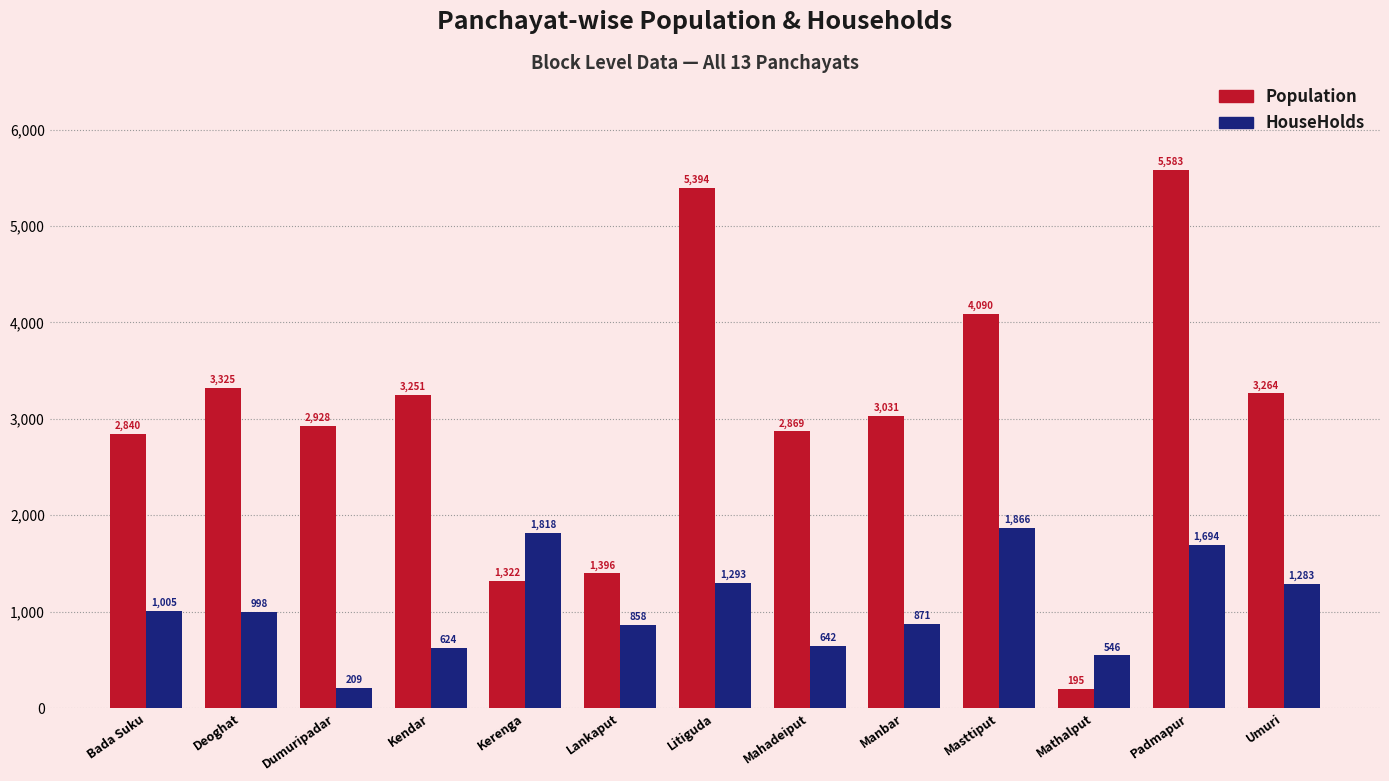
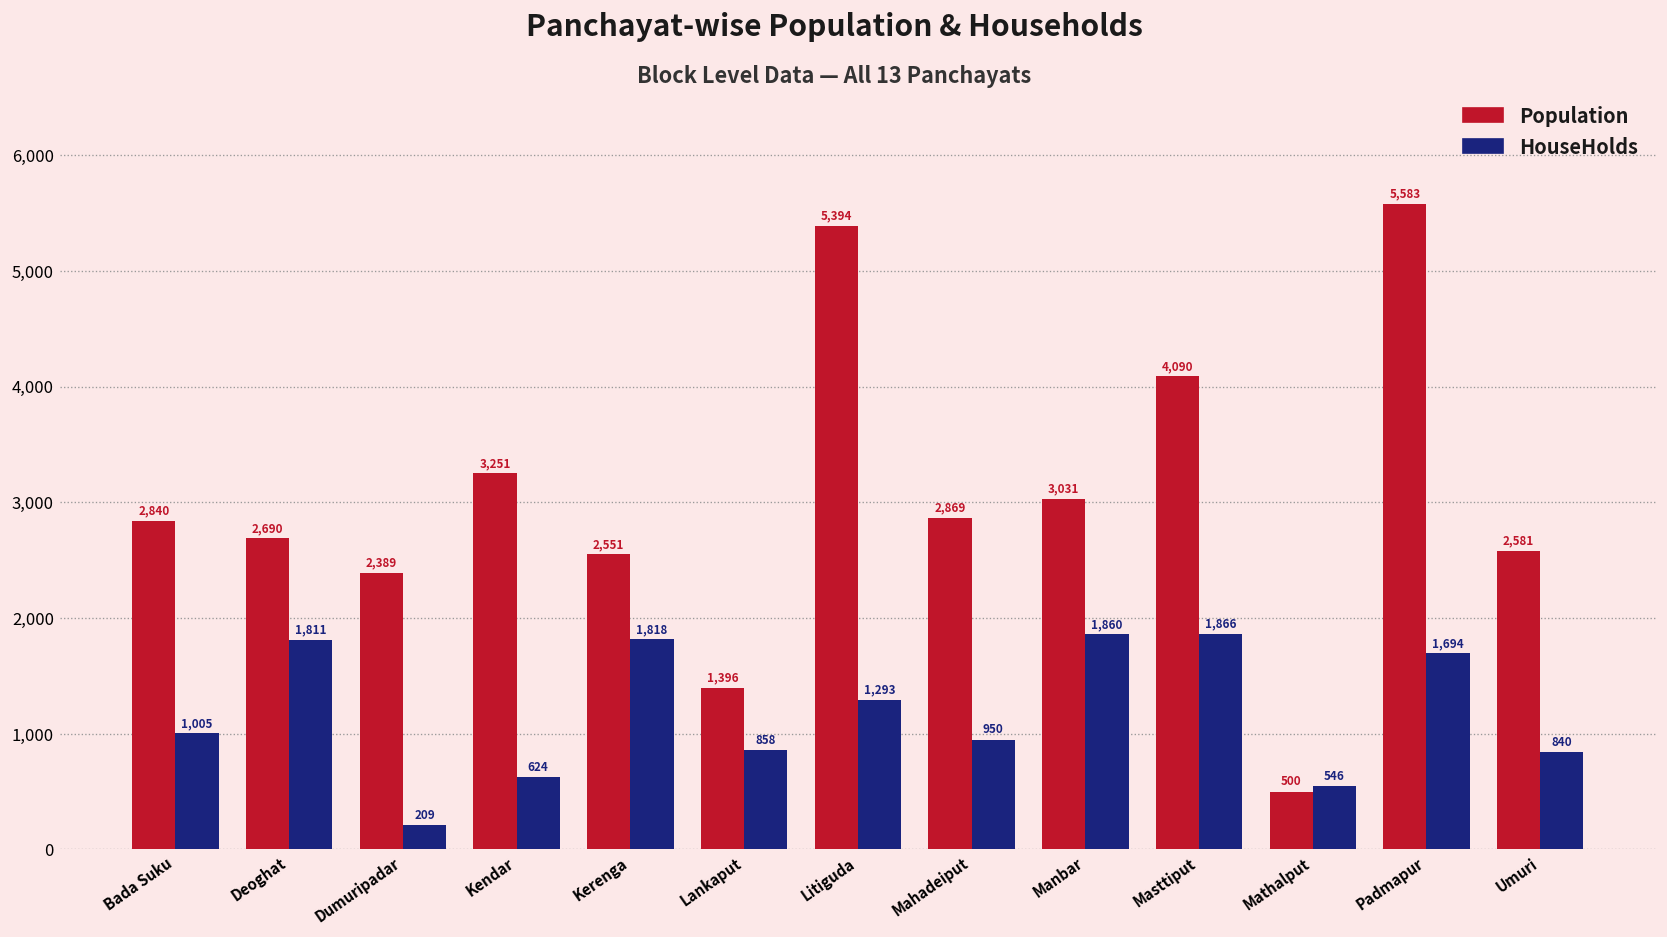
  {
    "Population": {
      "Bada Suku": "2,840",
-     "Deoghat": "3,325",
-     "Dumuripadar": "2,928",
+     "Deoghat": "2,690",
+     "Dumuripadar": "2,389",
      "Kendar": "3,251",
-     "Kerenga": "1,322",
+     "Kerenga": "2,551",
      "Lankaput": "1,396",
      "Litiguda": "5,394",
      "Mahadeiput": "2,869",
      "Manbar": "3,031",
      "Masttiput": "4,090",
-     "Mathalput": "195",
+     "Mathalput": "500",
      "Padmapur": "5,583",
-     "Umuri": "3,264"
+     "Umuri": "2,581"
    },
    "HouseHolds": {
      "Bada Suku": "1,005",
-     "Deoghat": "998",
+     "Deoghat": "1,811",
      "Dumuripadar": "209",
      "Kendar": "624",
      "Kerenga": "1,818",
      "Lankaput": "858",
      "Litiguda": "1,293",
-     "Mahadeiput": "642",
-     "Manbar": "871",
+     "Mahadeiput": "950",
+     "Manbar": "1,860",
      "Masttiput": "1,866",
      "Mathalput": "546",
      "Padmapur": "1,694",
-     "Umuri": "1,283"
+     "Umuri": "840"
    }
  }
